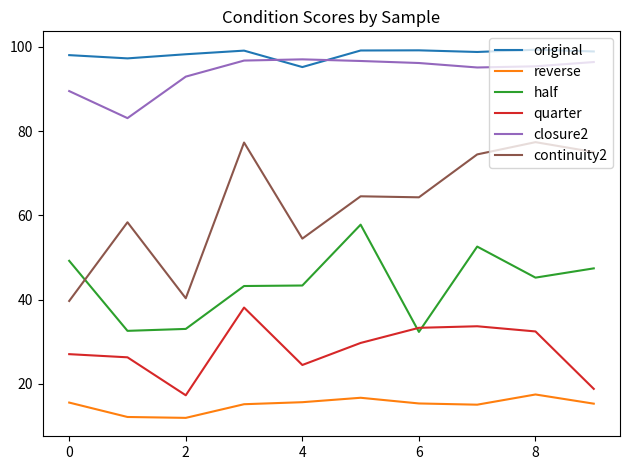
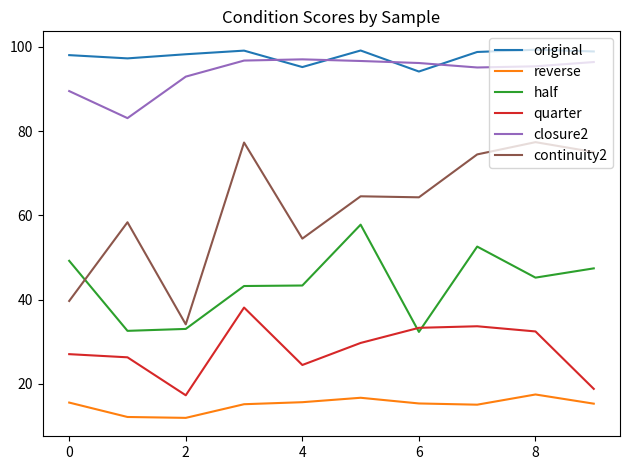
  {
    "original": {
      "0": 98,
      "2": 98,
      "4": 95,
-     "6": 99
+     "6": 94
    },
    "reverse": {
      "0": 16,
      "2": 12,
      "4": 16,
      "6": 15,
      "8": 18
    },
    "half": {
      "0": 49,
      "2": 33,
      "4": 43,
      "6": 32,
      "8": 45
    },
    "quarter": {
      "0": 27,
      "2": 17,
      "4": 25,
      "6": 33,
      "8": 32
    },
    "closure2": {
      "0": 90,
      "2": 93,
      "4": 97,
      "6": 96
    },
    "continuity2": {
      "0": 40,
-     "2": 40,
+     "2": 34,
      "4": 55,
      "6": 64
    }
  }
